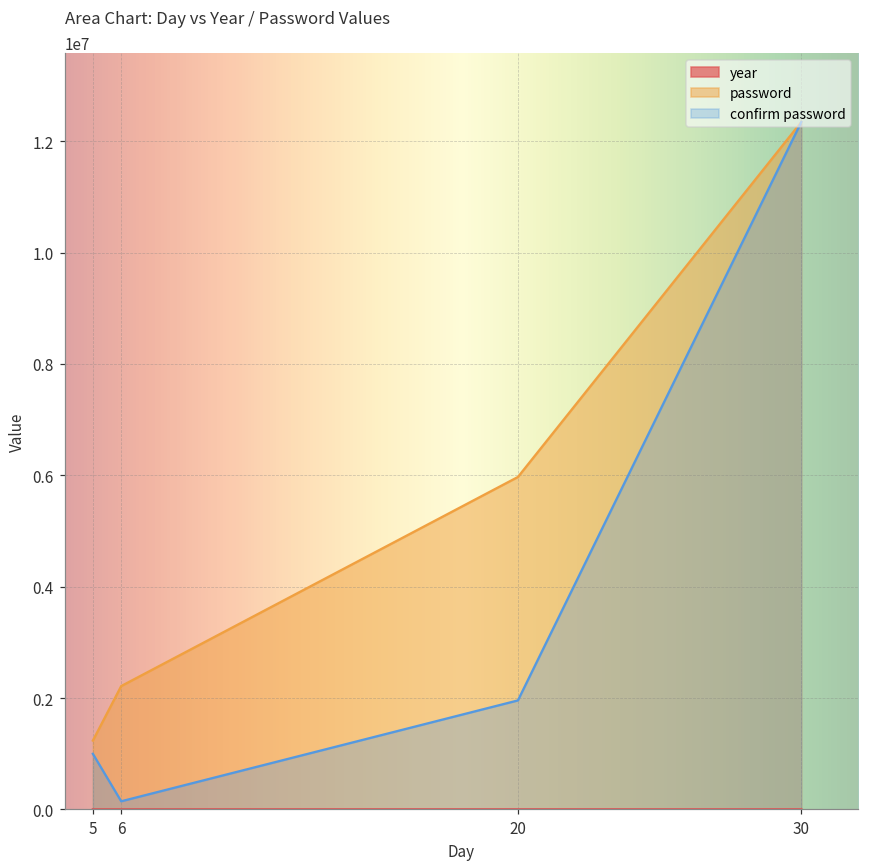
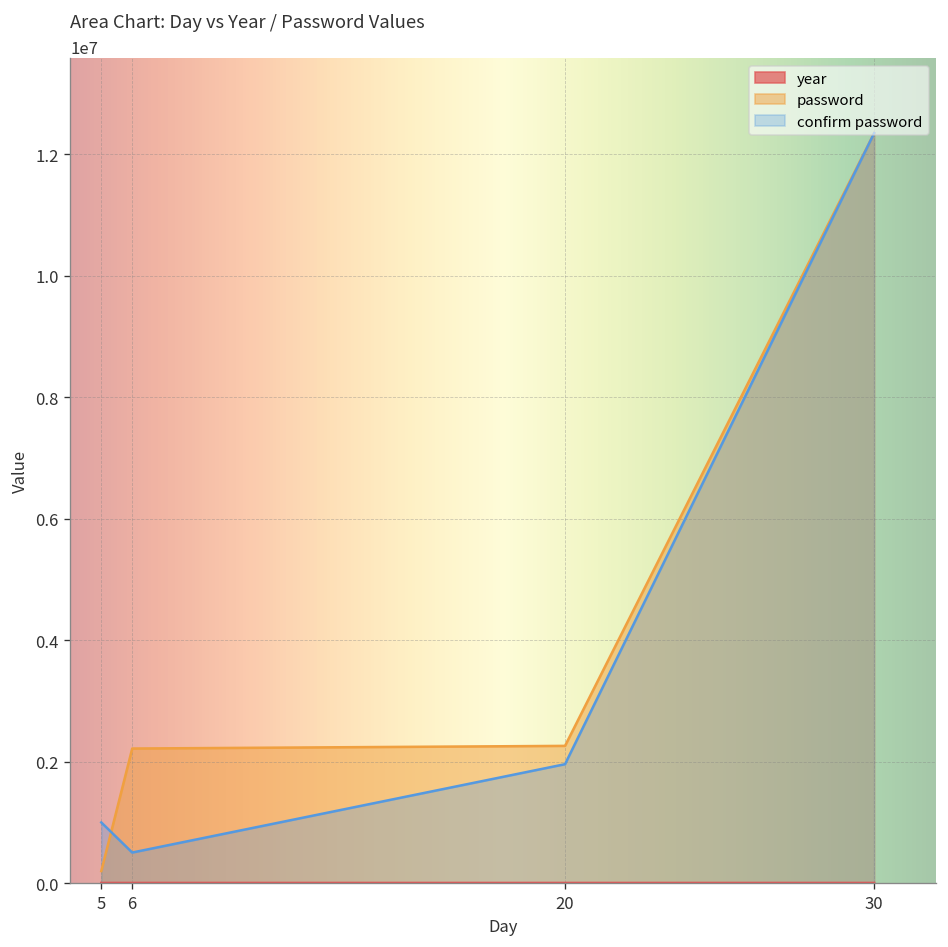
  {
    "year": {
      "5": 0,
      "6": 0,
      "20": 0,
      "30": 0
    },
    "password": {
-     "5": 1200000,
+     "5": 200000,
      "6": 2200000,
-     "20": 6000000
+     "20": 2300000
    },
    "confirm password": {
      "5": 1000000,
-     "6": 100000,
+     "6": 500000,
      "20": 2000000
    }
  }
